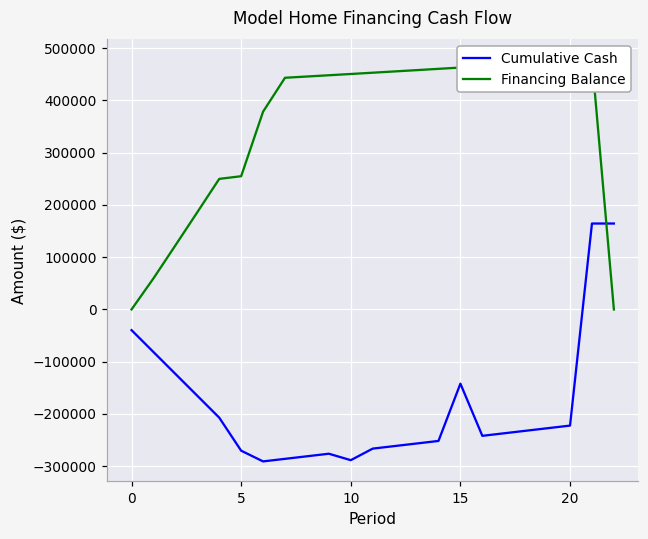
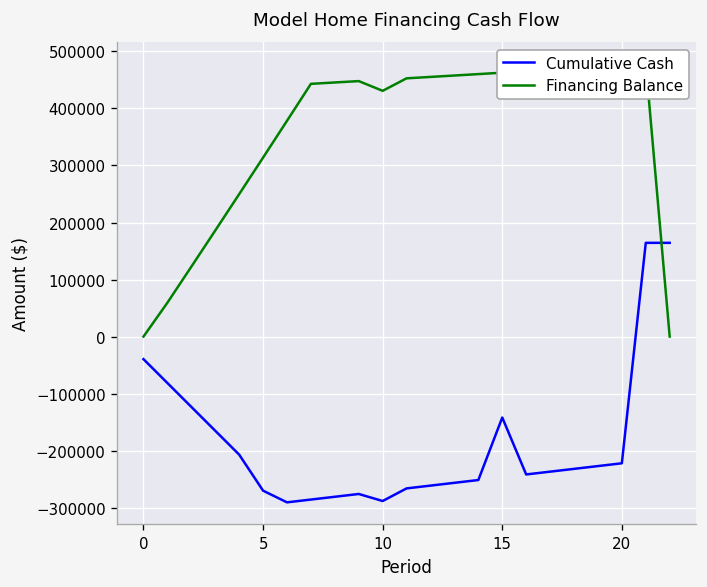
  {
    "Cumulative Cash": {
      "0": -40000,
      "5": -270000,
      "10": -290000,
      "15": -140000,
      "20": -220000
    },
    "Financing Balance": {
      "0": 0,
-     "5": 250000,
-     "10": 450000
+     "5": 310000,
+     "10": 430000
    }
  }
